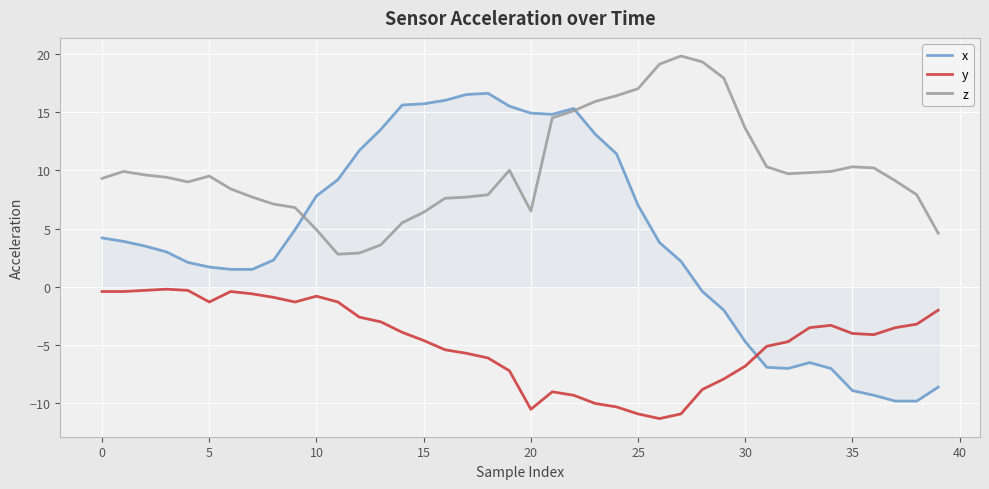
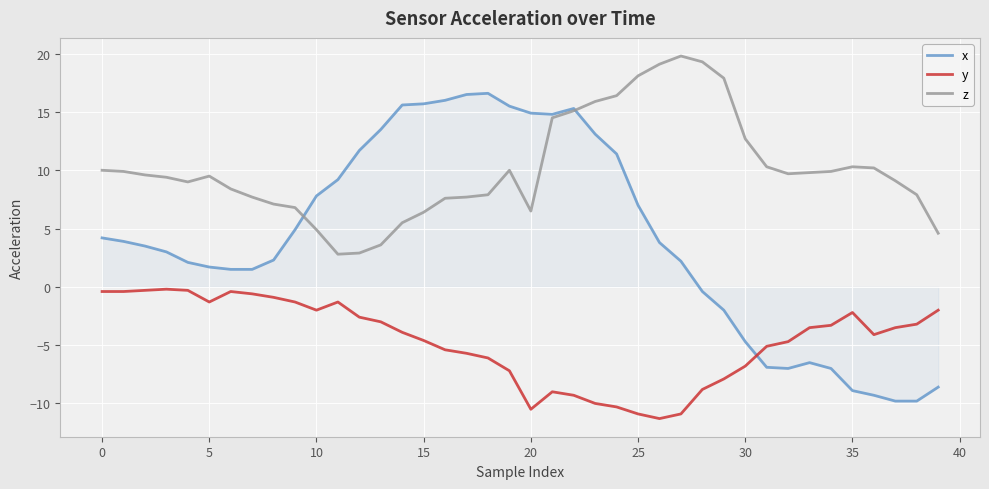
  {
    "y": {
      "0": -0.4,
      "5": -1.3,
-     "10": -0.8,
+     "10": -2.0,
      "15": -4.6,
      "20": -10.5,
      "25": -10.9,
      "30": -6.8,
-     "35": -4.0
+     "35": -2.2
    },
    "z": {
-     "0": 9.3,
+     "0": 10.0,
      "5": 9.5,
      "10": 4.9,
      "15": 6.4,
      "20": 6.5,
-     "25": 17.0,
-     "30": 13.6,
+     "25": 18.1,
+     "30": 12.7,
      "35": 10.3
    }
  }
